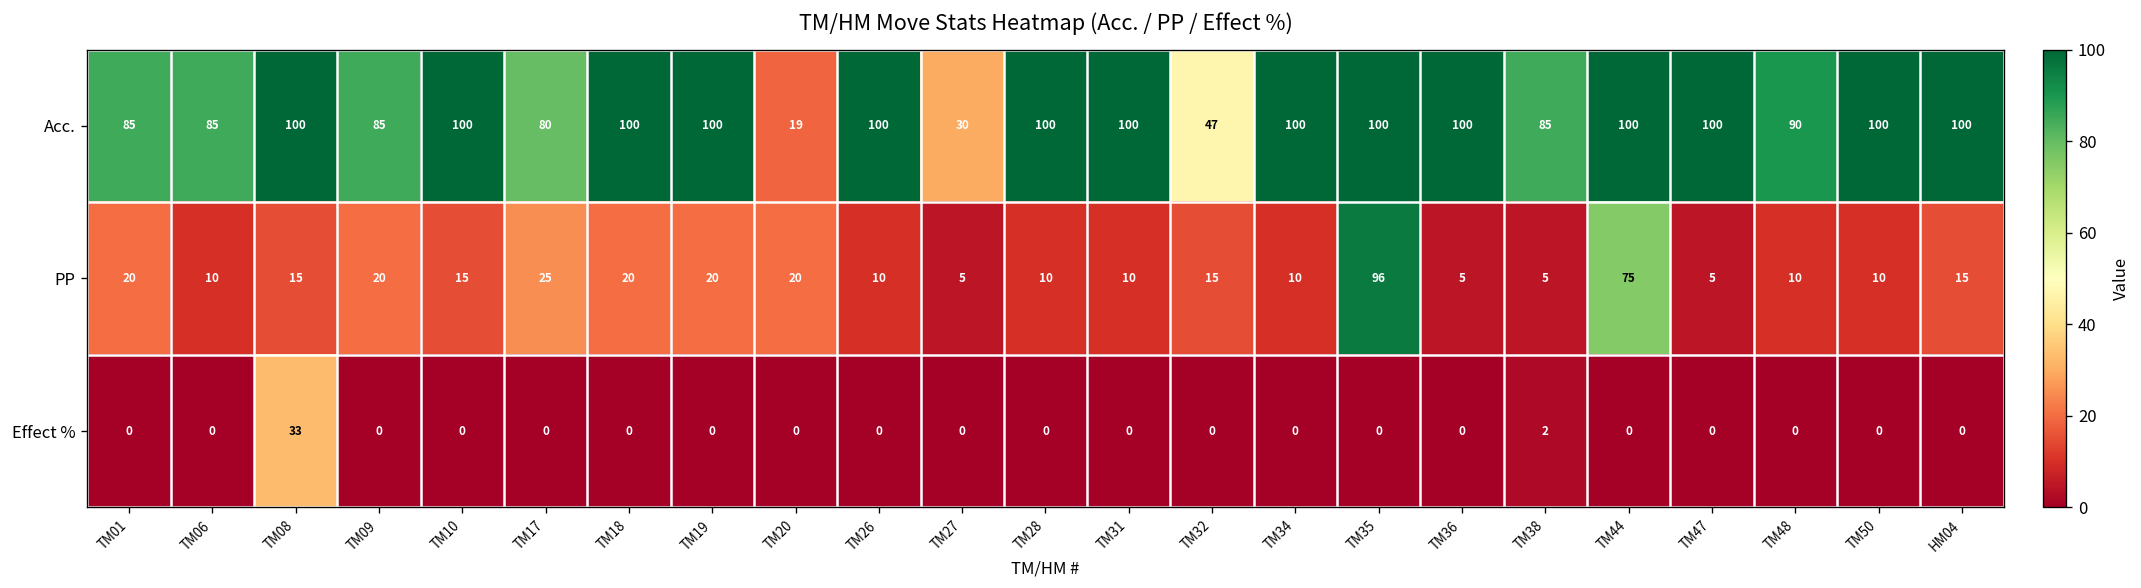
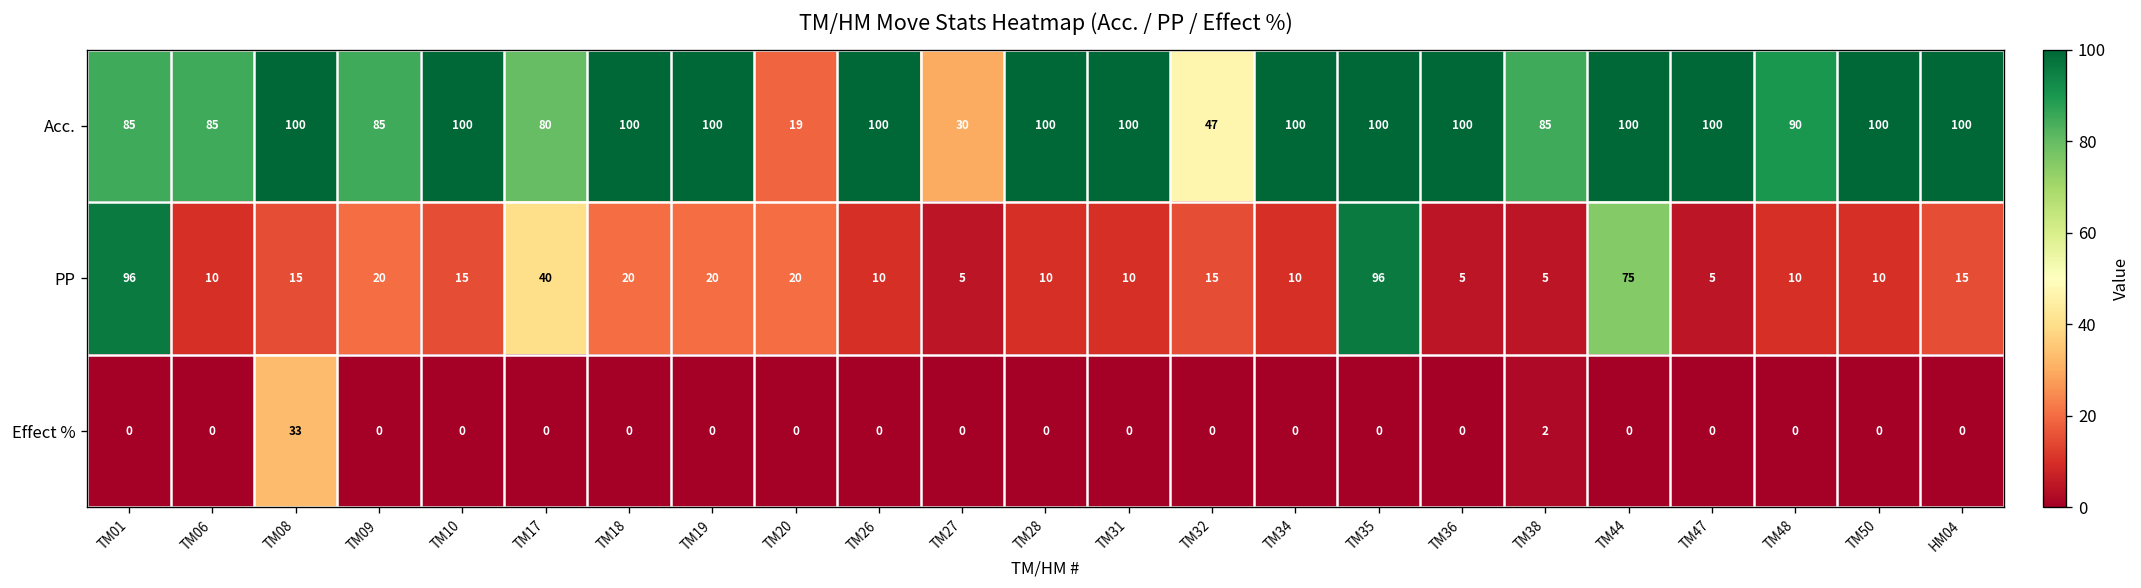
  {
    "Acc.": {
      "TM01": 85,
      "TM06": 85,
      "TM08": 100,
      "TM09": 85,
      "TM10": 100,
      "TM17": 80,
      "TM18": 100,
      "TM19": 100,
      "TM20": 19,
      "TM26": 100,
      "TM27": 30,
      "TM28": 100,
      "TM31": 100,
      "TM32": 47,
      "TM34": 100,
      "TM35": 100,
      "TM36": 100,
      "TM38": 85,
      "TM44": 100,
      "TM47": 100,
      "TM48": 90,
      "TM50": 100,
      "HM04": 100
    },
    "PP": {
-     "TM01": 20,
+     "TM01": 96,
      "TM06": 10,
      "TM08": 15,
      "TM09": 20,
      "TM10": 15,
-     "TM17": 25,
+     "TM17": 40,
      "TM18": 20,
      "TM19": 20,
      "TM20": 20,
      "TM26": 10,
      "TM27": 5,
      "TM28": 10,
      "TM31": 10,
      "TM32": 15,
      "TM34": 10,
      "TM35": 96,
      "TM36": 5,
      "TM38": 5,
      "TM44": 75,
      "TM47": 5,
      "TM48": 10,
      "TM50": 10,
      "HM04": 15
    },
    "Effect %": {
      "TM01": 0,
      "TM06": 0,
      "TM08": 33,
      "TM09": 0,
      "TM10": 0,
      "TM17": 0,
      "TM18": 0,
      "TM19": 0,
      "TM20": 0,
      "TM26": 0,
      "TM27": 0,
      "TM28": 0,
      "TM31": 0,
      "TM32": 0,
      "TM34": 0,
      "TM35": 0,
      "TM36": 0,
      "TM38": 2,
      "TM44": 0,
      "TM47": 0,
      "TM48": 0,
      "TM50": 0,
      "HM04": 0
    }
  }
